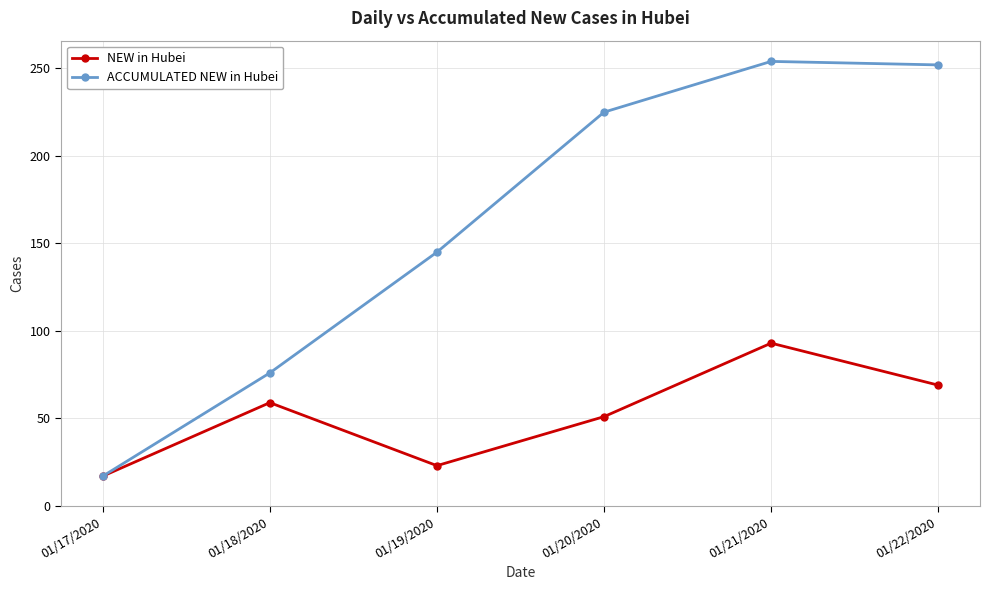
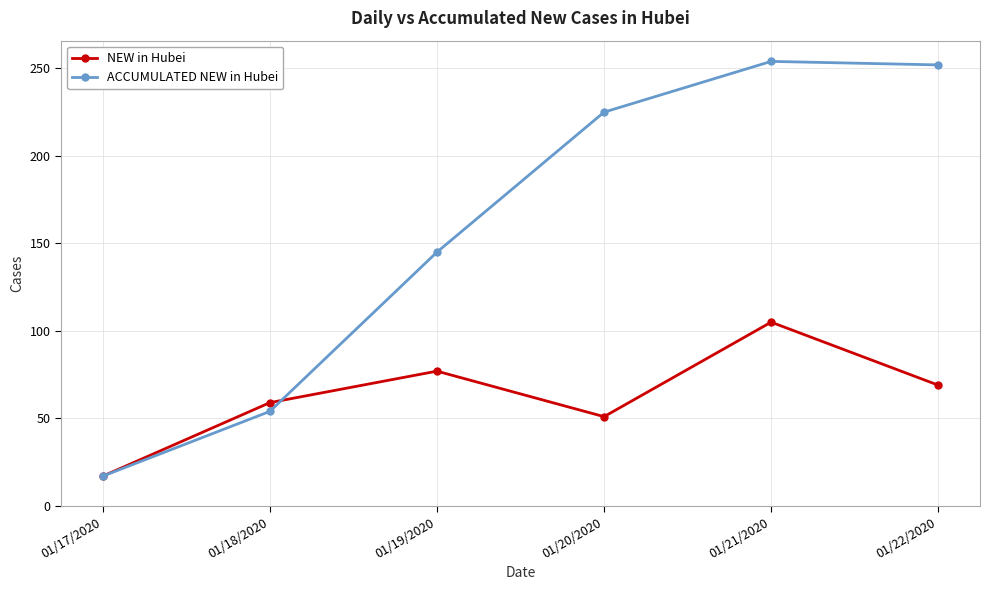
  {
    "NEW in Hubei": {
      "01/18/2020": 59,
-     "01/19/2020": 23,
+     "01/19/2020": 77,
      "01/20/2020": 51,
-     "01/21/2020": 93,
+     "01/21/2020": 105,
      "01/22/2020": 69
    },
    "ACCUMULATED NEW in Hubei": {
-     "01/18/2020": 76,
+     "01/18/2020": 54,
      "01/19/2020": 145,
      "01/20/2020": 225,
      "01/21/2020": 254,
      "01/22/2020": 252
    }
  }
